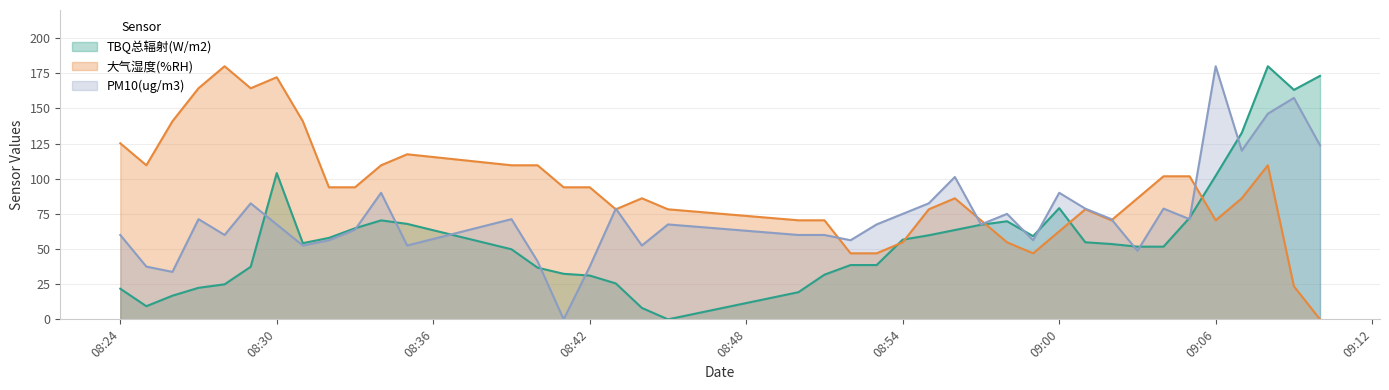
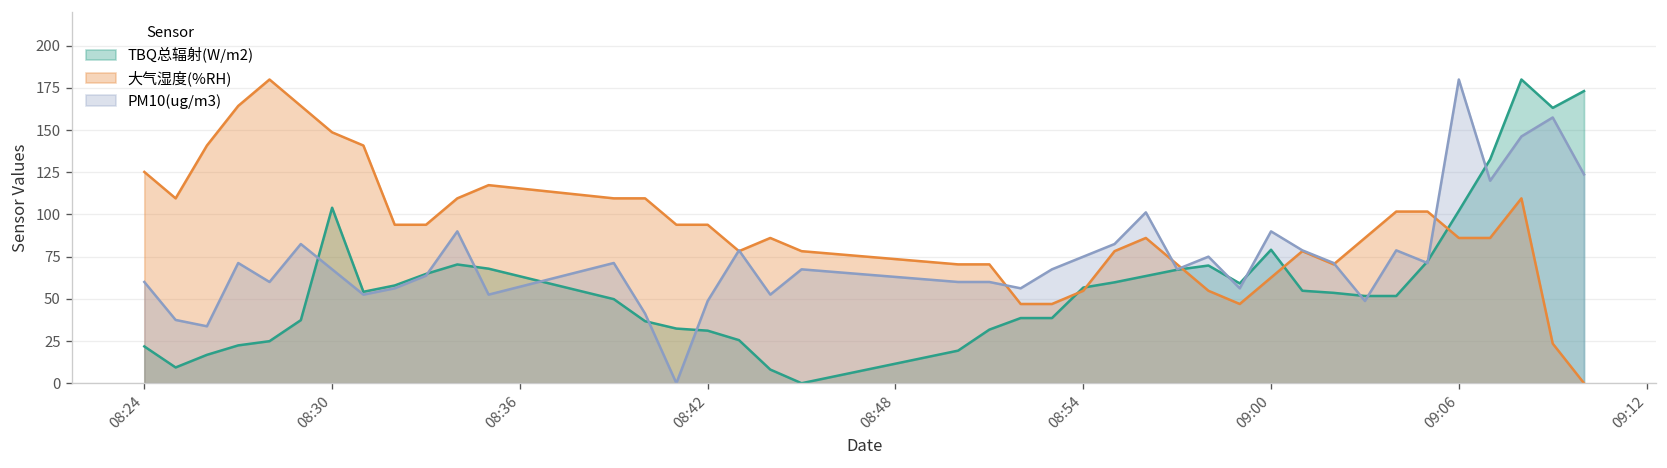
  {
    "TBQ总辐射(W/m2)": {
      "08:24": 22,
      "08:30": 104,
      "08:42": 31,
      "08:54": 57,
      "09:00": 79,
      "09:06": 102
    },
    "大气湿度(%RH)": {
      "08:24": 125,
-     "08:30": 172,
+     "08:30": 149,
      "08:42": 94,
      "08:54": 55,
      "09:00": 63,
-     "09:06": 70
+     "09:06": 86
    },
    "PM10(ug/m3)": {
      "08:24": 60,
      "08:30": 68,
-     "08:42": 38,
+     "08:42": 49,
      "08:54": 75,
      "09:00": 90,
      "09:06": 180
    }
  }
